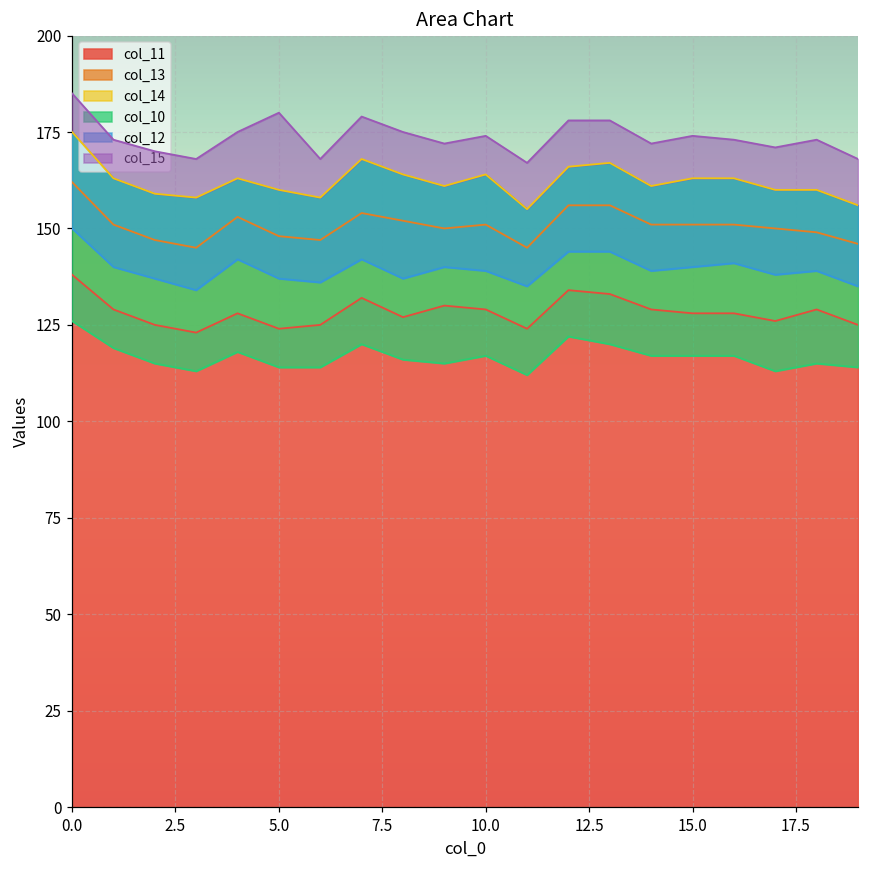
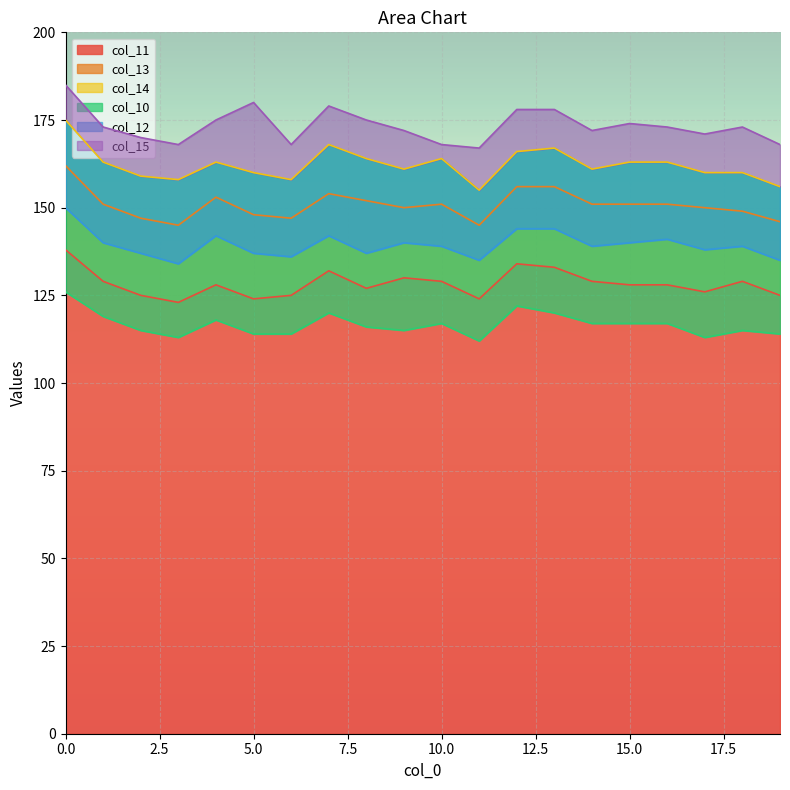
  {
    "col_15": {
      "0.0": 185,
      "5.0": 180,
-     "10.0": 174,
+     "10.0": 168,
      "15.0": 174
    }
  }
